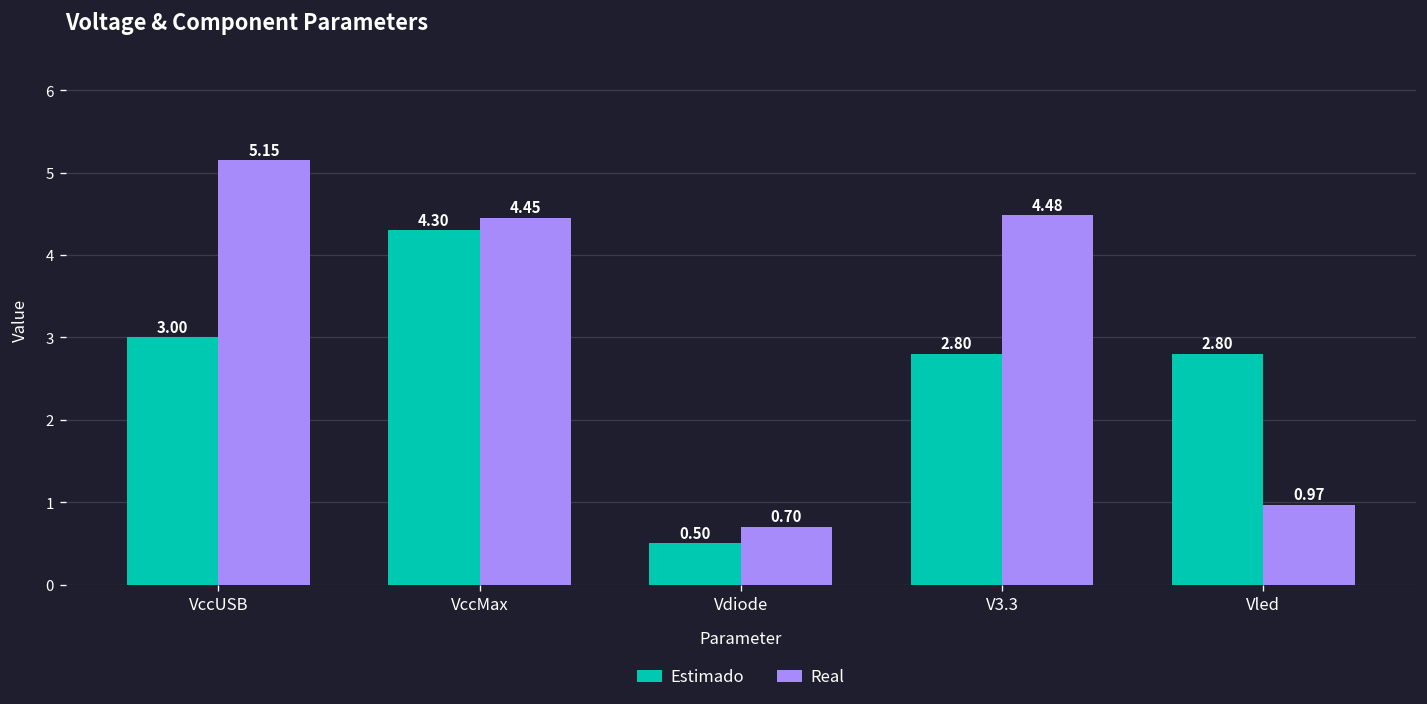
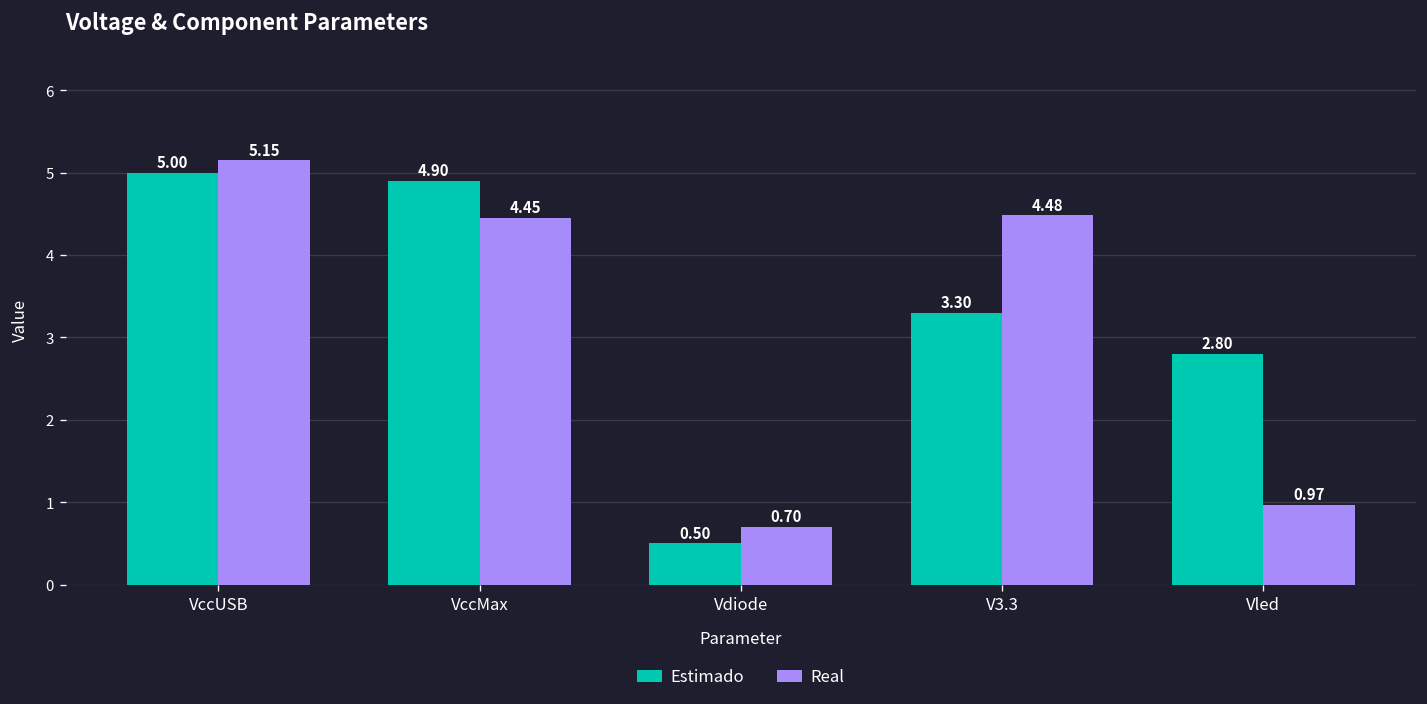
  {
    "Estimado": {
-     "VccUSB": 3.00,
-     "VccMax": 4.30,
+     "VccUSB": 5.00,
+     "VccMax": 4.90,
      "Vdiode": 0.50,
-     "V3.3": 2.80,
+     "V3.3": 3.30,
      "Vled": 2.80
    },
    "Real": {
      "VccUSB": 5.15,
      "VccMax": 4.45,
      "Vdiode": 0.70,
      "V3.3": 4.48,
      "Vled": 0.97
    }
  }
